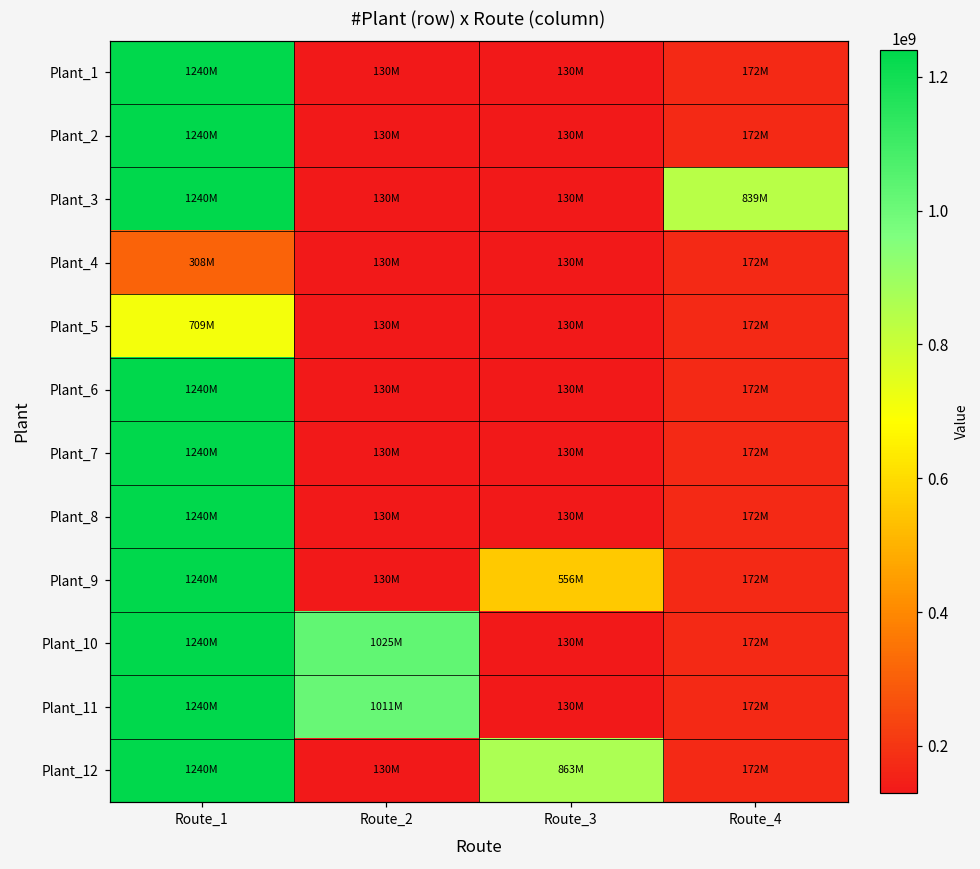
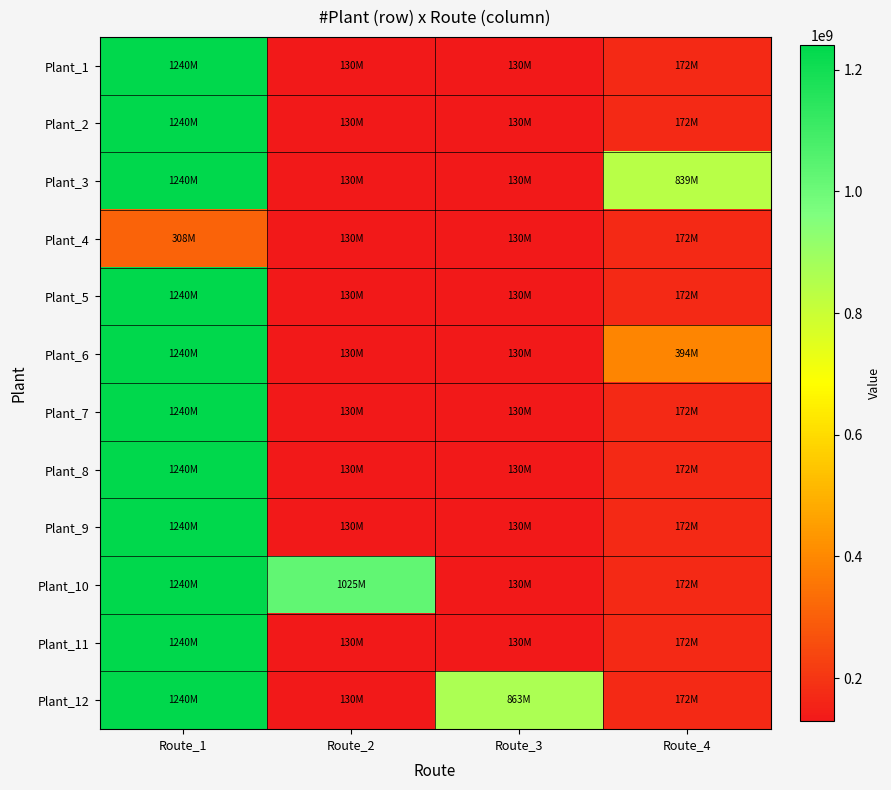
  {
    "Plant_1": {
      "Route_1": "1240M",
      "Route_2": "130M",
      "Route_3": "130M",
      "Route_4": "172M"
    },
    "Plant_2": {
      "Route_1": "1240M",
      "Route_2": "130M",
      "Route_3": "130M",
      "Route_4": "172M"
    },
    "Plant_3": {
      "Route_1": "1240M",
      "Route_2": "130M",
      "Route_3": "130M",
      "Route_4": "839M"
    },
    "Plant_4": {
      "Route_1": "308M",
      "Route_2": "130M",
      "Route_3": "130M",
      "Route_4": "172M"
    },
    "Plant_5": {
-     "Route_1": "709M",
+     "Route_1": "1240M",
      "Route_2": "130M",
      "Route_3": "130M",
      "Route_4": "172M"
    },
    "Plant_6": {
      "Route_1": "1240M",
      "Route_2": "130M",
      "Route_3": "130M",
-     "Route_4": "172M"
+     "Route_4": "394M"
    },
    "Plant_7": {
      "Route_1": "1240M",
      "Route_2": "130M",
      "Route_3": "130M",
      "Route_4": "172M"
    },
    "Plant_8": {
      "Route_1": "1240M",
      "Route_2": "130M",
      "Route_3": "130M",
      "Route_4": "172M"
    },
    "Plant_9": {
      "Route_1": "1240M",
      "Route_2": "130M",
-     "Route_3": "556M",
+     "Route_3": "130M",
      "Route_4": "172M"
    },
    "Plant_10": {
      "Route_1": "1240M",
      "Route_2": "1025M",
      "Route_3": "130M",
      "Route_4": "172M"
    },
    "Plant_11": {
      "Route_1": "1240M",
-     "Route_2": "1011M",
+     "Route_2": "130M",
      "Route_3": "130M",
      "Route_4": "172M"
    },
    "Plant_12": {
      "Route_1": "1240M",
      "Route_2": "130M",
      "Route_3": "863M",
      "Route_4": "172M"
    }
  }
